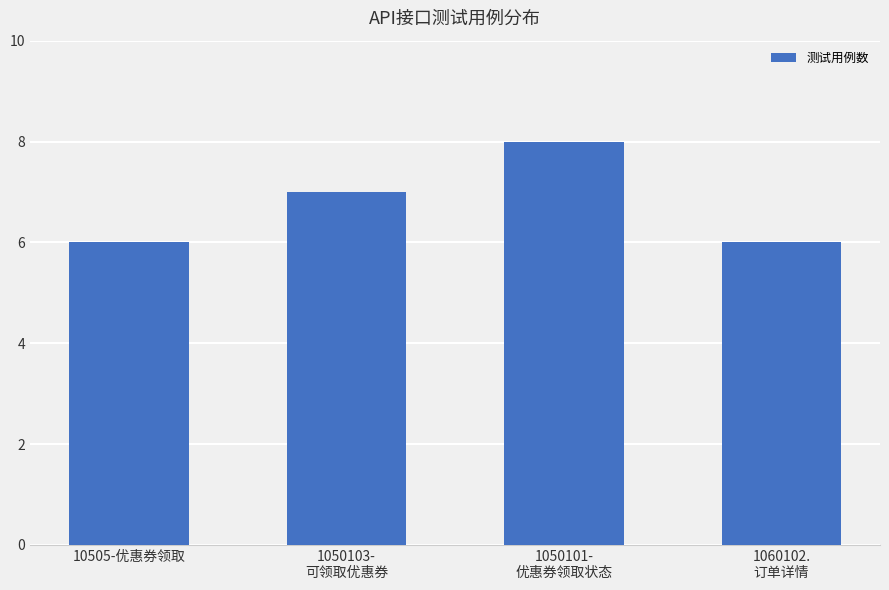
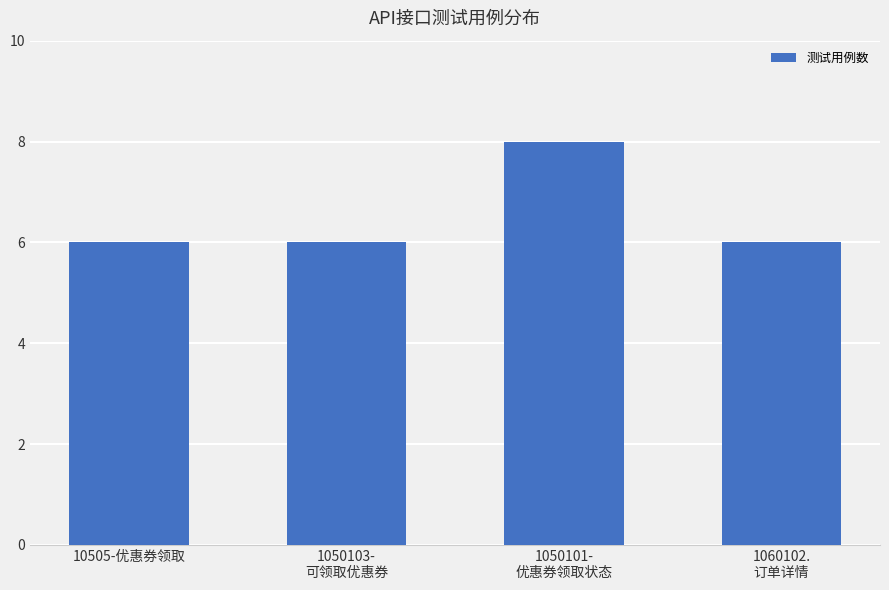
  {
    "10505-优惠券领取": 6,
-   "1050103- 可领取优惠券": 7,
+   "1050103- 可领取优惠券": 6,
    "1050101- 优惠券领取状态": 8,
    "1060102. 订单详情": 6
  }
